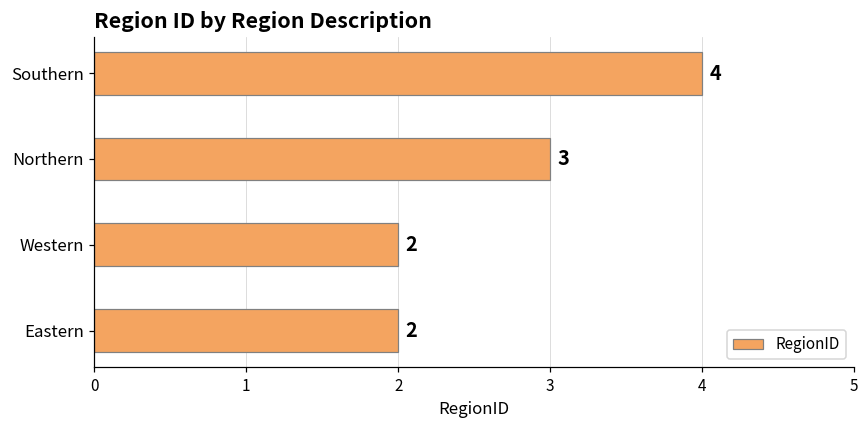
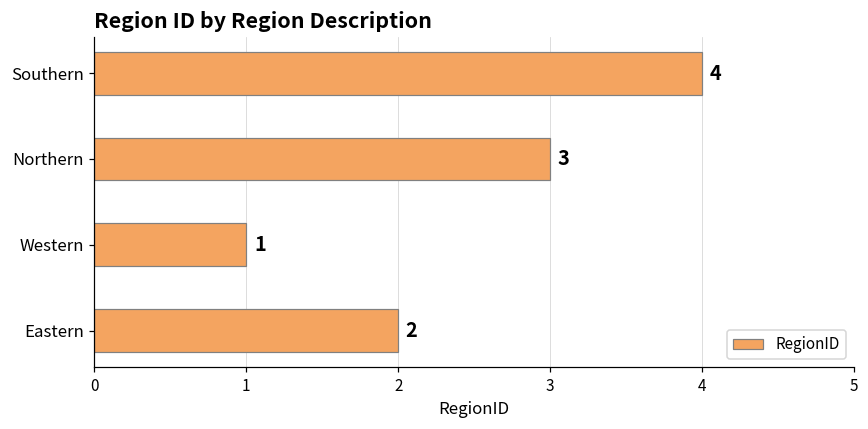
  {
    "Southern": 4,
    "Northern": 3,
-   "Western": 2,
+   "Western": 1,
    "Eastern": 2
  }
